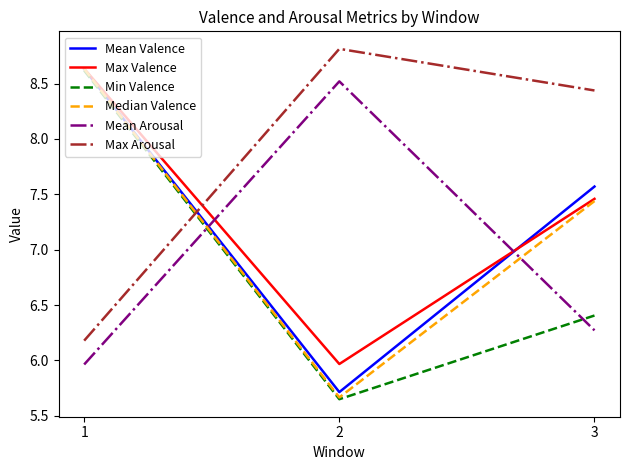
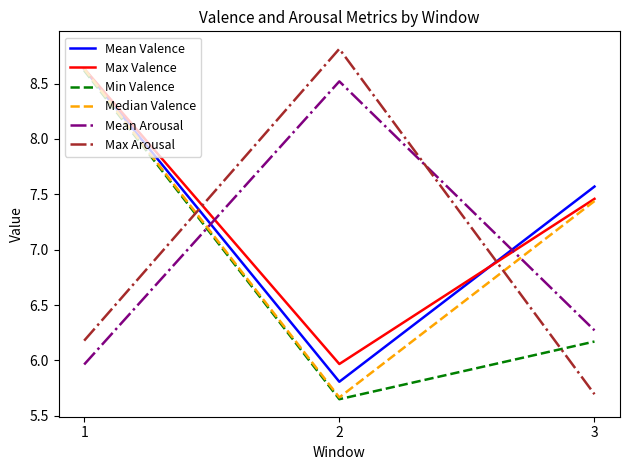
  {
    "Mean Valence": {
-     "2": 5.71,
+     "2": 5.81,
      "3": 7.57
    },
    "Max Valence": {
      "2": 5.97
    },
    "Min Valence": {
-     "3": 6.41
+     "3": 6.17
    },
    "Mean Arousal": {
      "1": 5.96,
      "2": 8.52,
      "3": 6.27
    },
    "Max Arousal": {
      "1": 6.18,
      "2": 8.81,
-     "3": 8.44
+     "3": 5.69
    }
  }
